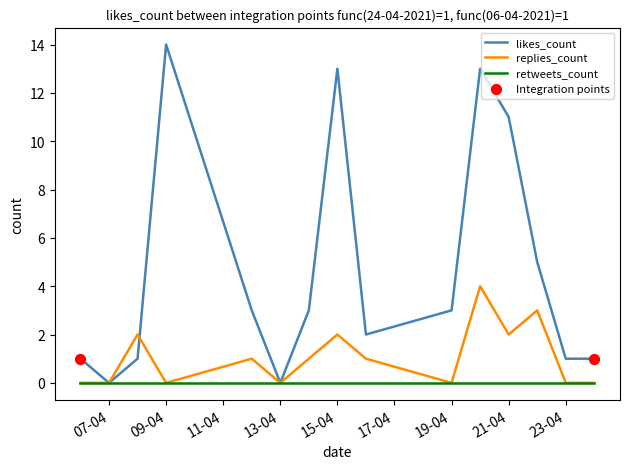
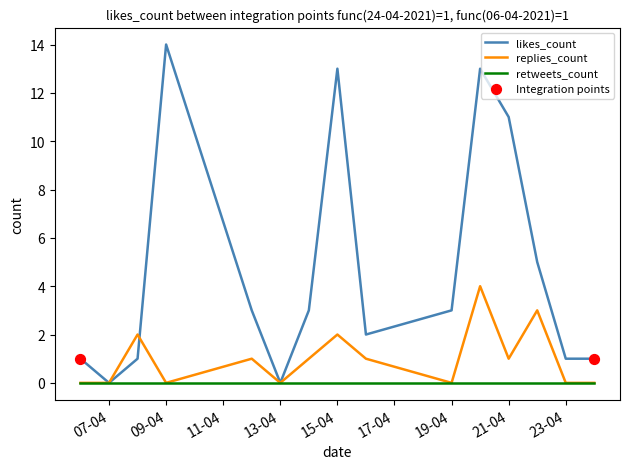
  {
    "likes_count": {
      "09-04": 14,
      "15-04": 13,
      "19-04": 3,
      "21-04": 11,
      "23-04": 1
    },
    "replies_count": {
      "15-04": 2,
-     "21-04": 2
+     "21-04": 1
    },
    "retweets_count": {
      "15-04": 0,
      "21-04": 0
    }
  }
